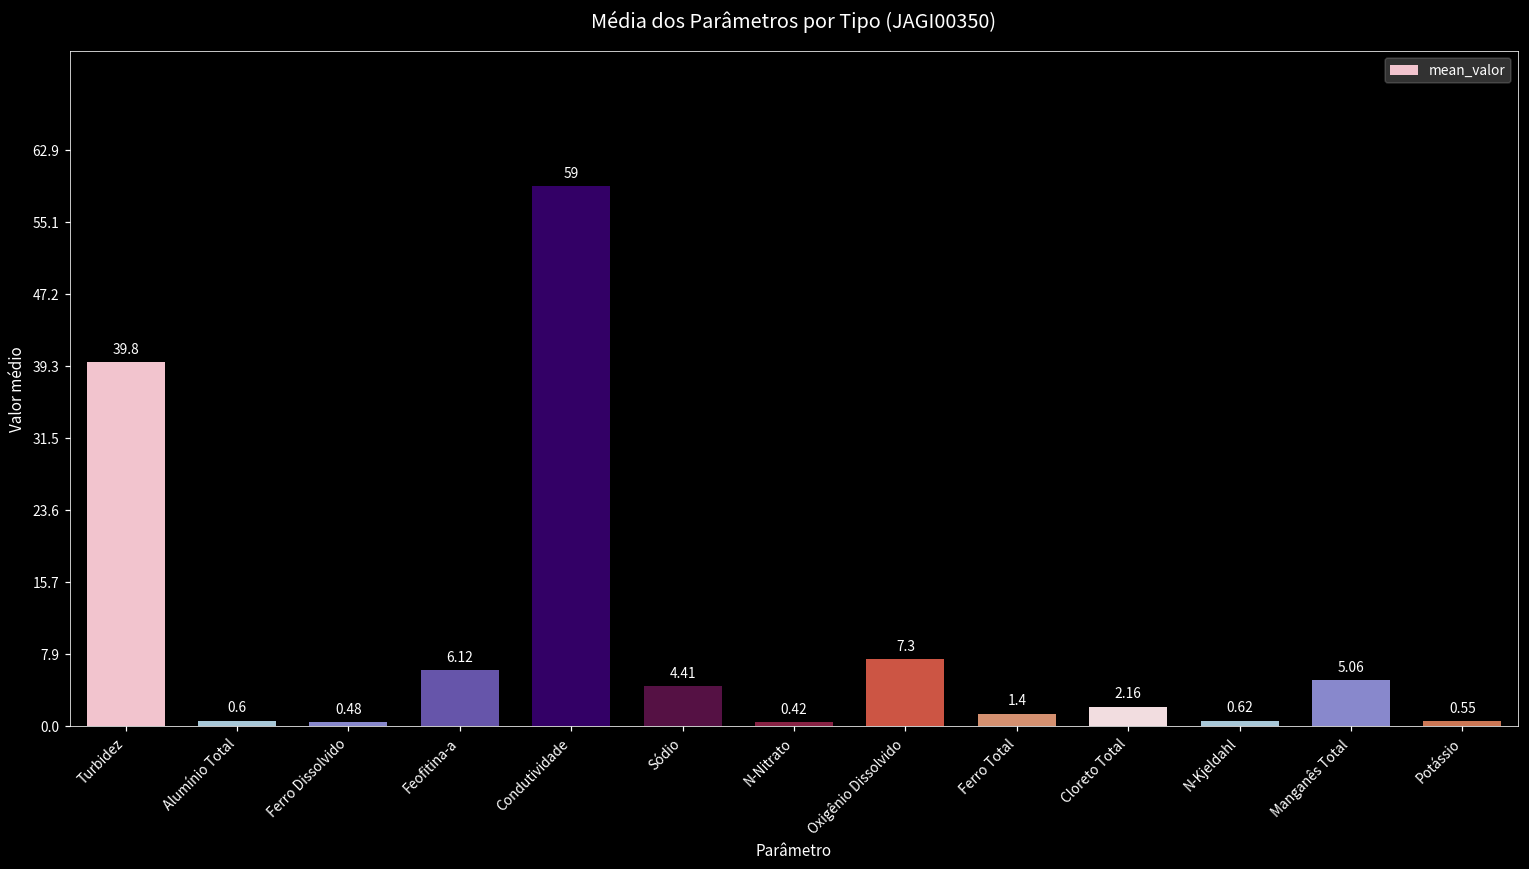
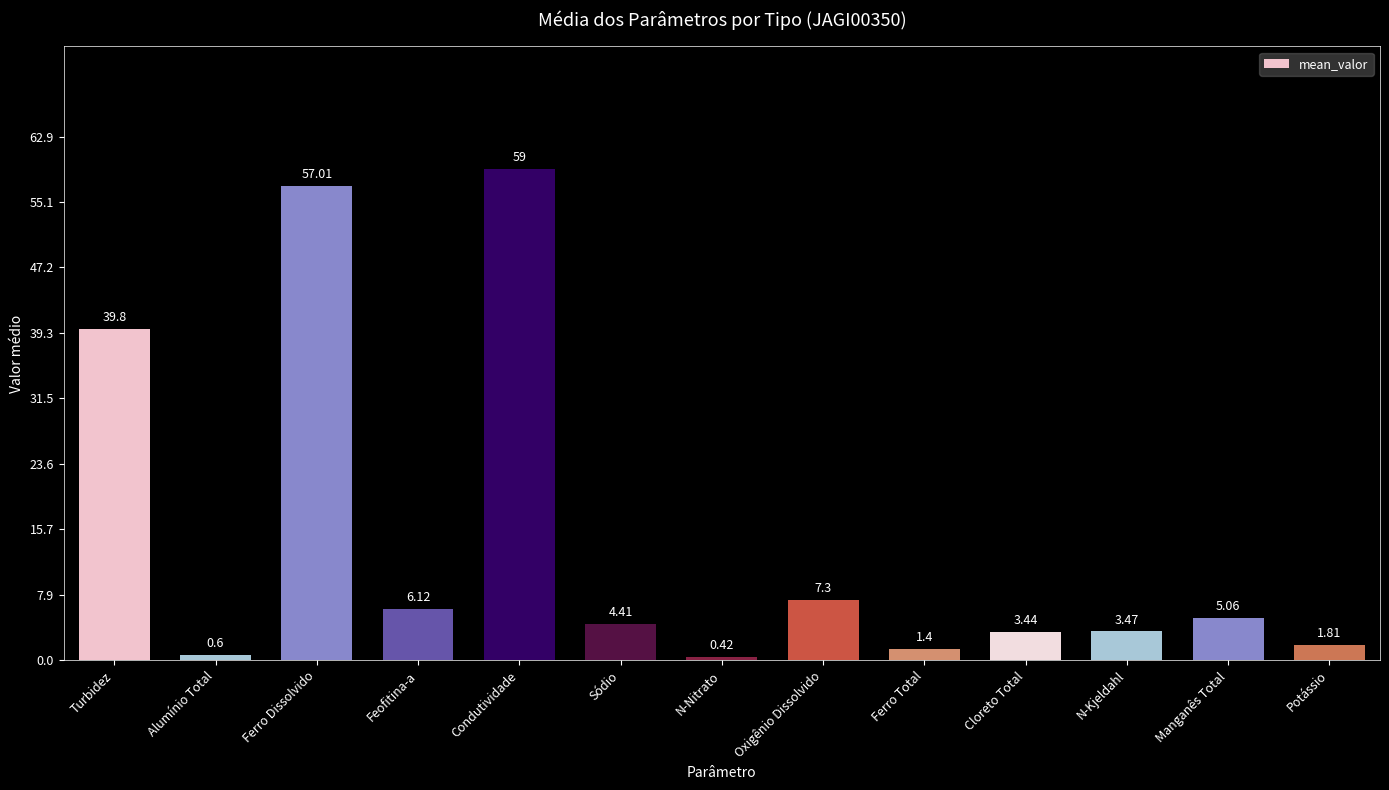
  {
    "Turbidez": 39.8,
    "Alumínio Total": 0.6,
-   "Ferro Dissolvido": 0.48,
+   "Ferro Dissolvido": 57.01,
    "Feofitina-a": 6.12,
    "Condutividade": 59,
    "Sódio": 4.41,
    "N-Nitrato": 0.42,
    "Oxigênio Dissolvido": 7.3,
    "Ferro Total": 1.4,
-   "Cloreto Total": 2.16,
-   "N-Kjeldahl": 0.62,
+   "Cloreto Total": 3.44,
+   "N-Kjeldahl": 3.47,
    "Manganês Total": 5.06,
-   "Potássio": 0.55
+   "Potássio": 1.81
  }
